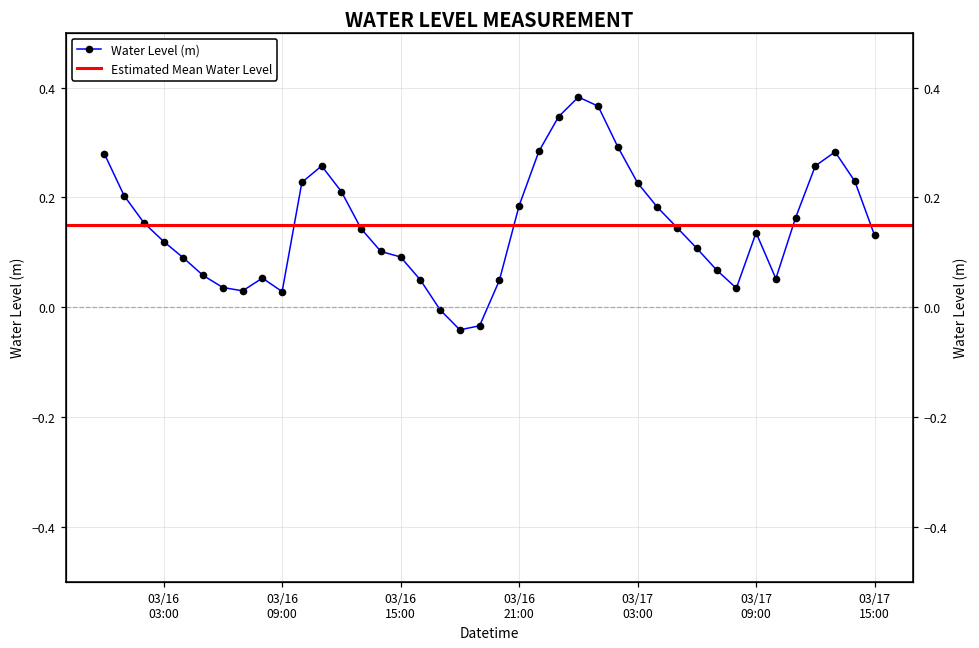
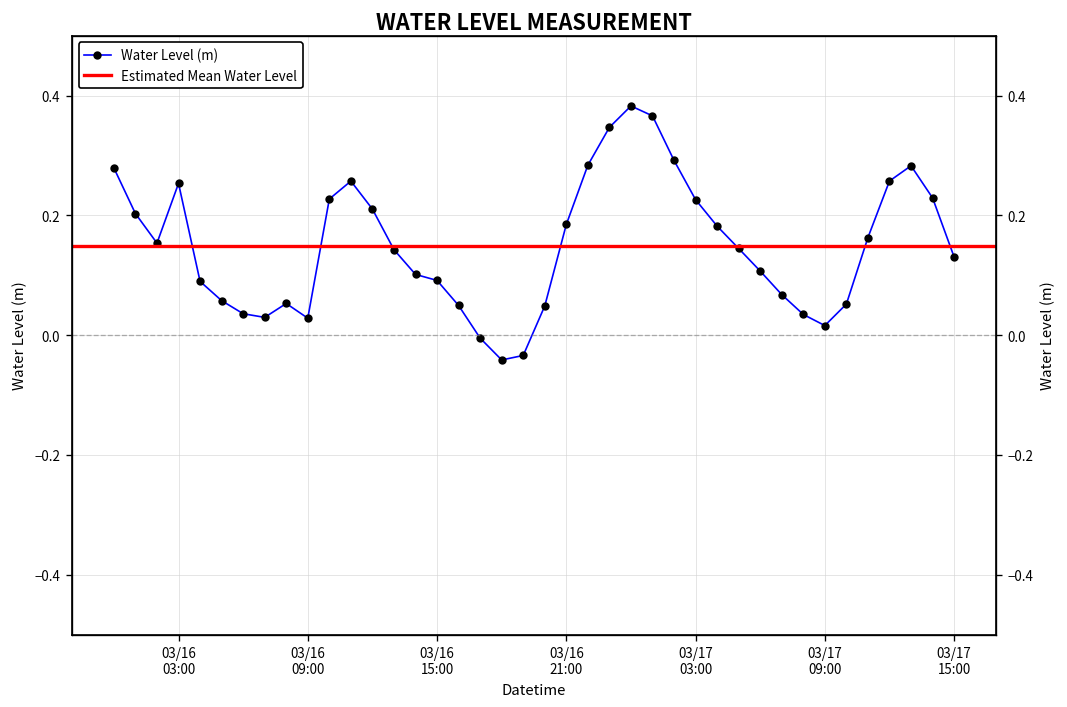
  {
-   "03/16 03:00": 0.12,
+   "03/16 03:00": 0.25,
    "03/16 09:00": 0.03,
    "03/16 15:00": 0.09,
    "03/16 21:00": 0.18,
    "03/17 03:00": 0.23,
-   "03/17 09:00": 0.14,
+   "03/17 09:00": 0.02,
    "03/17 15:00": 0.13
  }
